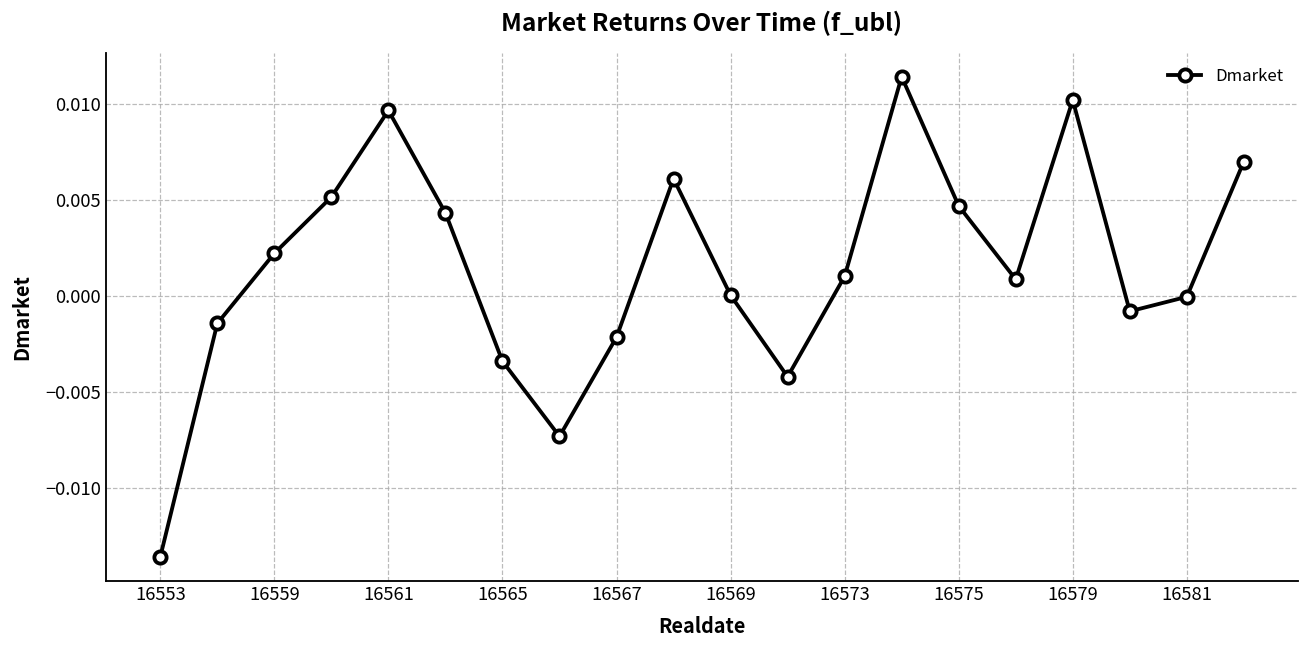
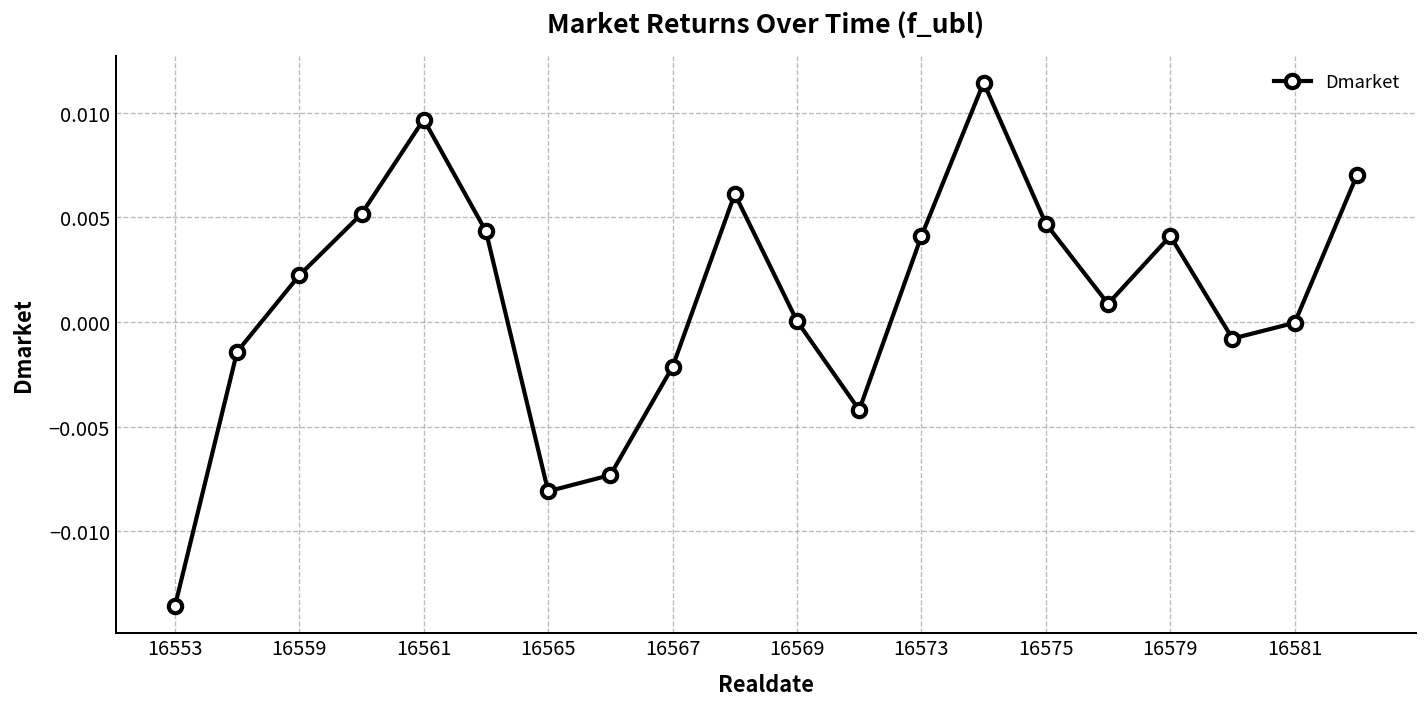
  {
    "16553": -0.0136,
    "16559": 0.0022,
    "16561": 0.0097,
-   "16565": -0.0034,
+   "16565": -0.0081,
    "16567": -0.0021,
    "16569": 0.0000,
-   "16573": 0.0010,
+   "16573": 0.0041,
    "16575": 0.0047,
-   "16579": 0.0102,
+   "16579": 0.0041,
    "16581": 0.0000
  }
